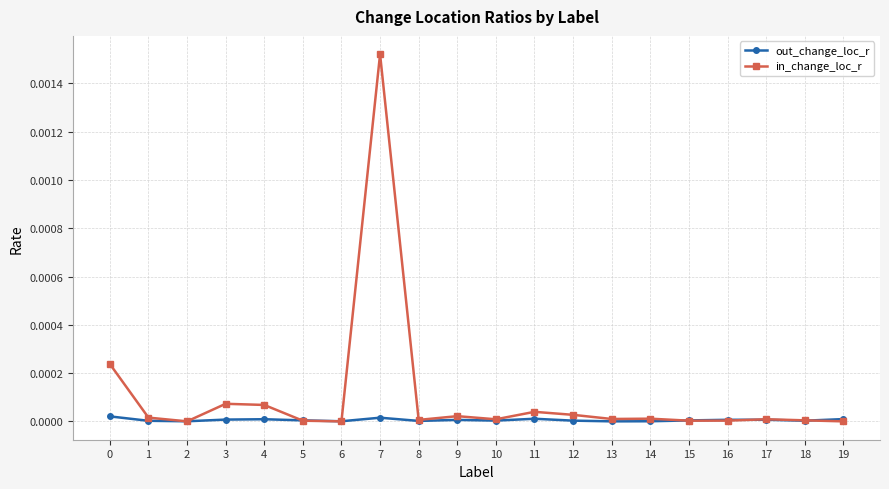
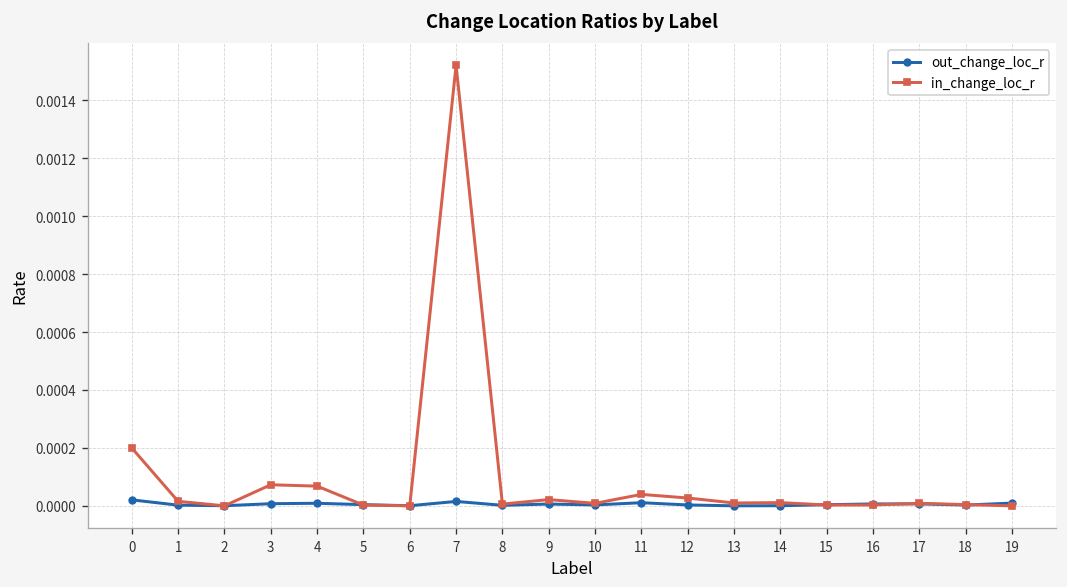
  {
    "out_change_loc_r": {
      "0": 0.00002,
      "1": 0.00000,
      "3": 0.00001,
      "4": 0.00001,
      "7": 0.00002,
      "9": 0.00001,
      "11": 0.00001,
      "12": 0.00000,
      "14": 0.00000
    },
    "in_change_loc_r": {
-     "0": 0.00024,
+     "0": 0.00020,
      "1": 0.00002,
      "3": 0.00007,
      "4": 0.00007,
      "7": 0.00152,
      "9": 0.00002,
      "11": 0.00004,
      "12": 0.00003,
      "14": 0.00001
    }
  }
